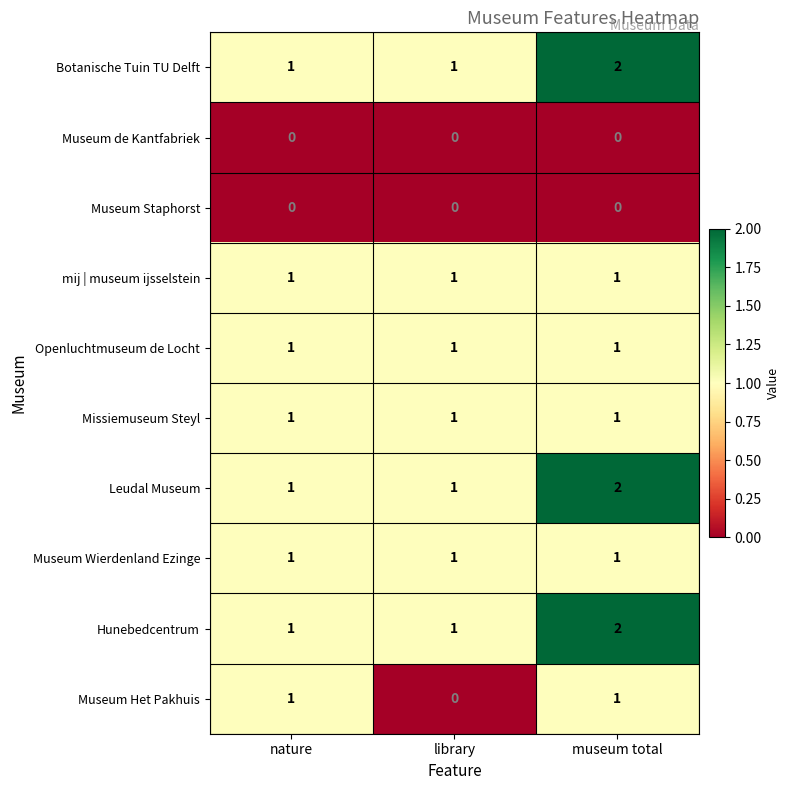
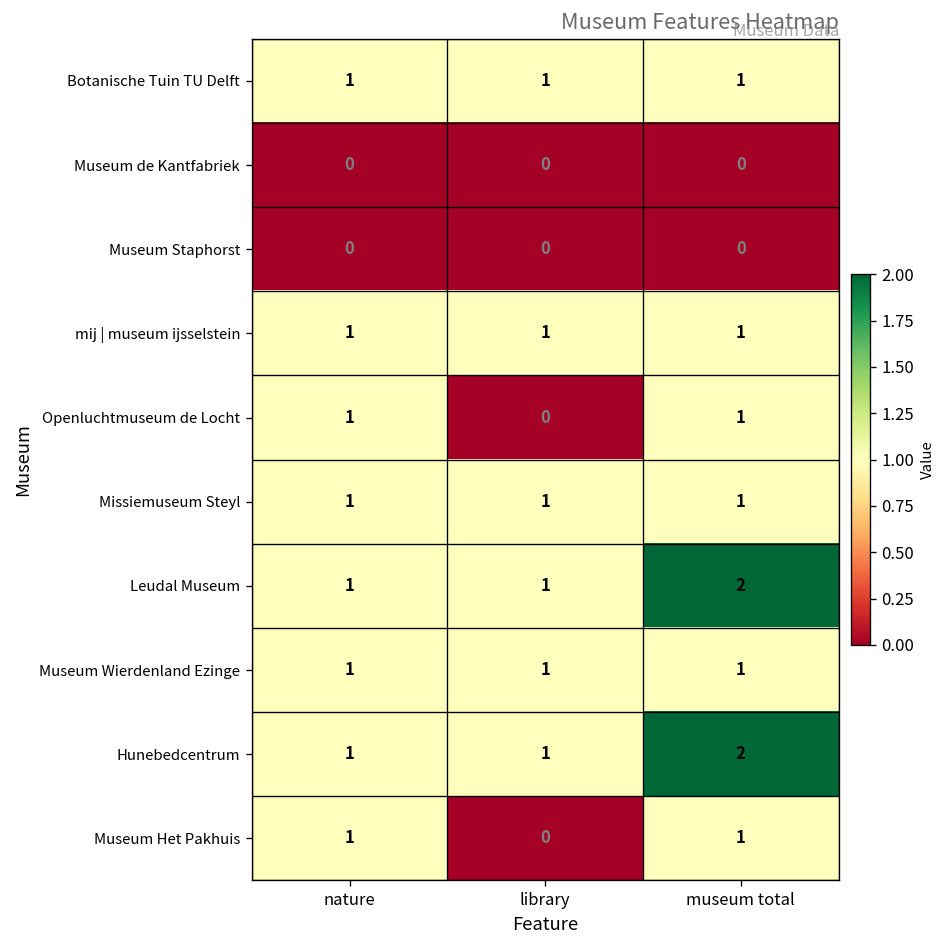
  {
    "Botanische Tuin TU Delft": {
      "nature": 1,
      "library": 1,
-     "museum total": 2
+     "museum total": 1
    },
    "Museum de Kantfabriek": {
      "nature": 0,
      "library": 0,
      "museum total": 0
    },
    "Museum Staphorst": {
      "nature": 0,
      "library": 0,
      "museum total": 0
    },
    "mij | museum ijsselstein": {
      "nature": 1,
      "library": 1,
      "museum total": 1
    },
    "Openluchtmuseum de Locht": {
      "nature": 1,
-     "library": 1,
+     "library": 0,
      "museum total": 1
    },
    "Missiemuseum Steyl": {
      "nature": 1,
      "library": 1,
      "museum total": 1
    },
    "Leudal Museum": {
      "nature": 1,
      "library": 1,
      "museum total": 2
    },
    "Museum Wierdenland Ezinge": {
      "nature": 1,
      "library": 1,
      "museum total": 1
    },
    "Hunebedcentrum": {
      "nature": 1,
      "library": 1,
      "museum total": 2
    },
    "Museum Het Pakhuis": {
      "nature": 1,
      "library": 0,
      "museum total": 1
    }
  }
